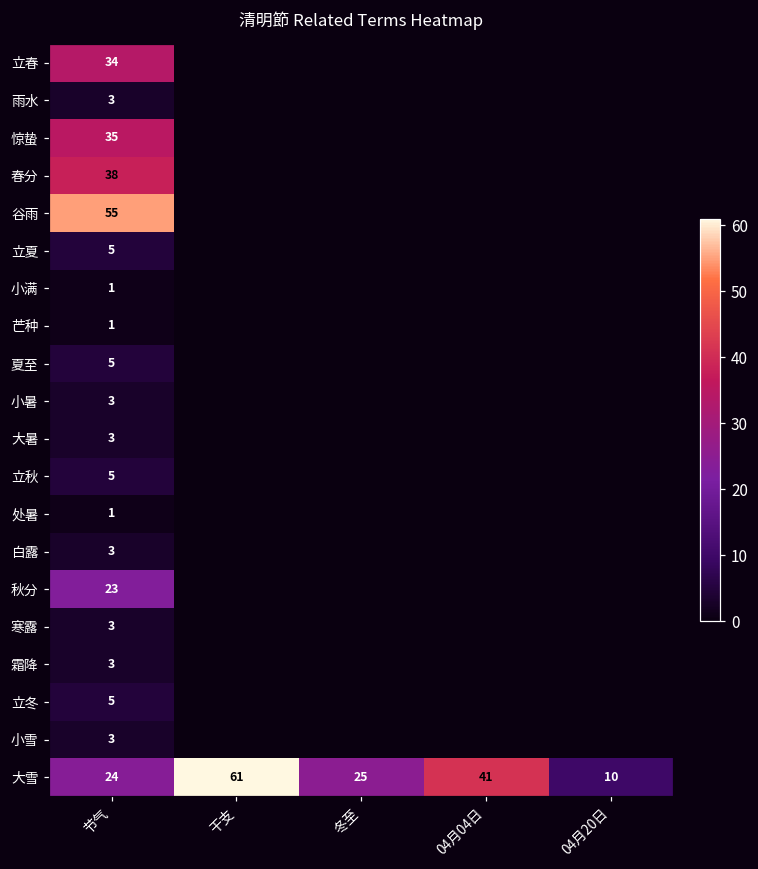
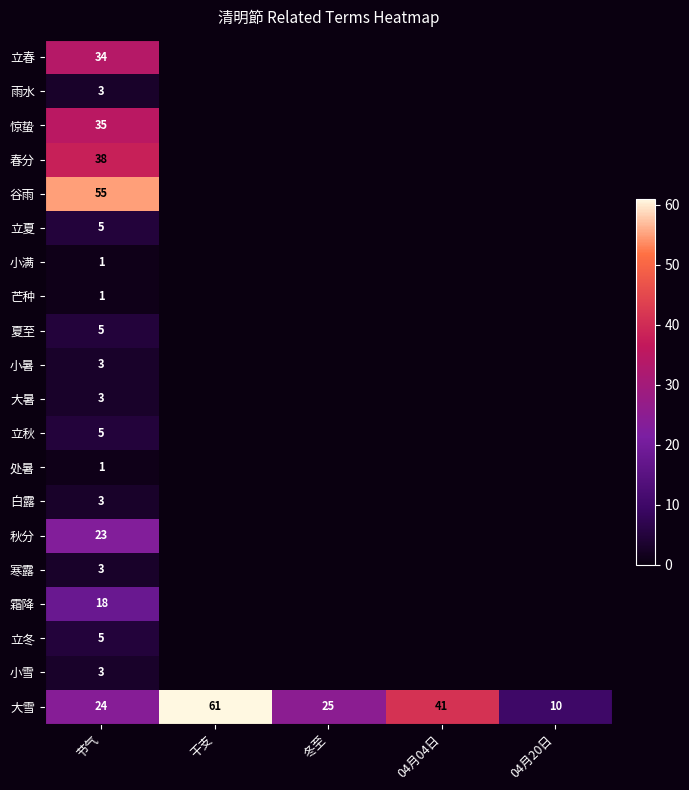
  {
    "立春": {
      "节气": 34
    },
    "雨水": {
      "节气": 3
    },
    "惊蛰": {
      "节气": 35
    },
    "春分": {
      "节气": 38
    },
    "谷雨": {
      "节气": 55
    },
    "立夏": {
      "节气": 5
    },
    "小满": {
      "节气": 1
    },
    "芒种": {
      "节气": 1
    },
    "夏至": {
      "节气": 5
    },
    "小暑": {
      "节气": 3
    },
    "大暑": {
      "节气": 3
    },
    "立秋": {
      "节气": 5
    },
    "处暑": {
      "节气": 1
    },
    "白露": {
      "节气": 3
    },
    "秋分": {
      "节气": 23
    },
    "寒露": {
      "节气": 3
    },
    "霜降": {
-     "节气": 3
+     "节气": 18
    },
    "立冬": {
      "节气": 5
    },
    "小雪": {
      "节气": 3
    },
    "大雪": {
      "节气": 24,
      "干支": 61,
      "冬至": 25,
      "04月04日": 41,
      "04月20日": 10
    }
  }
